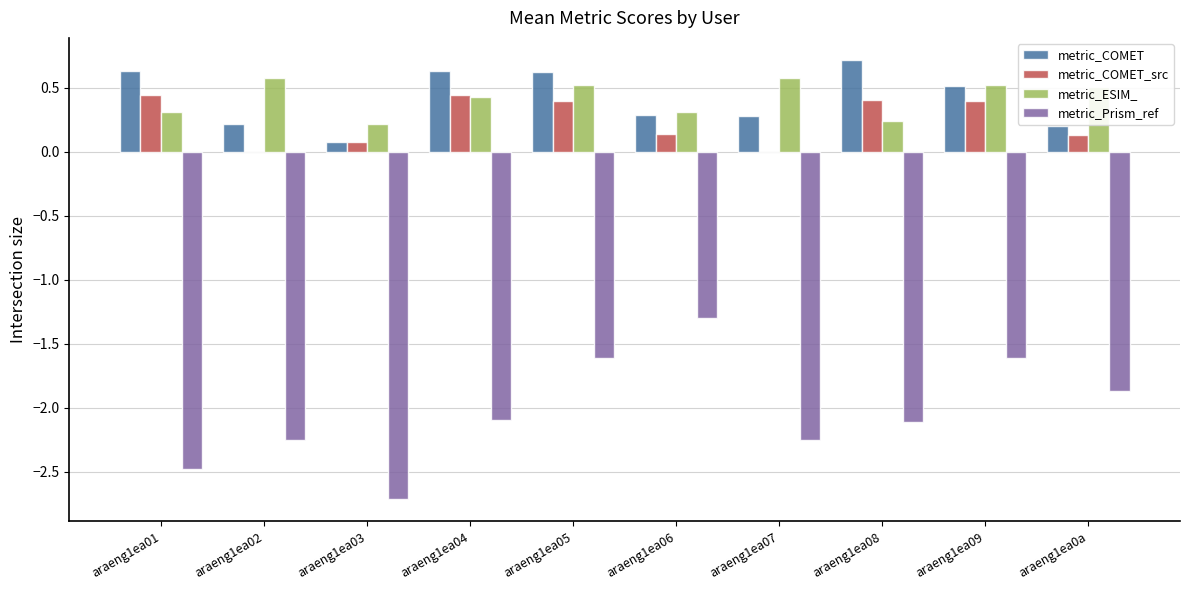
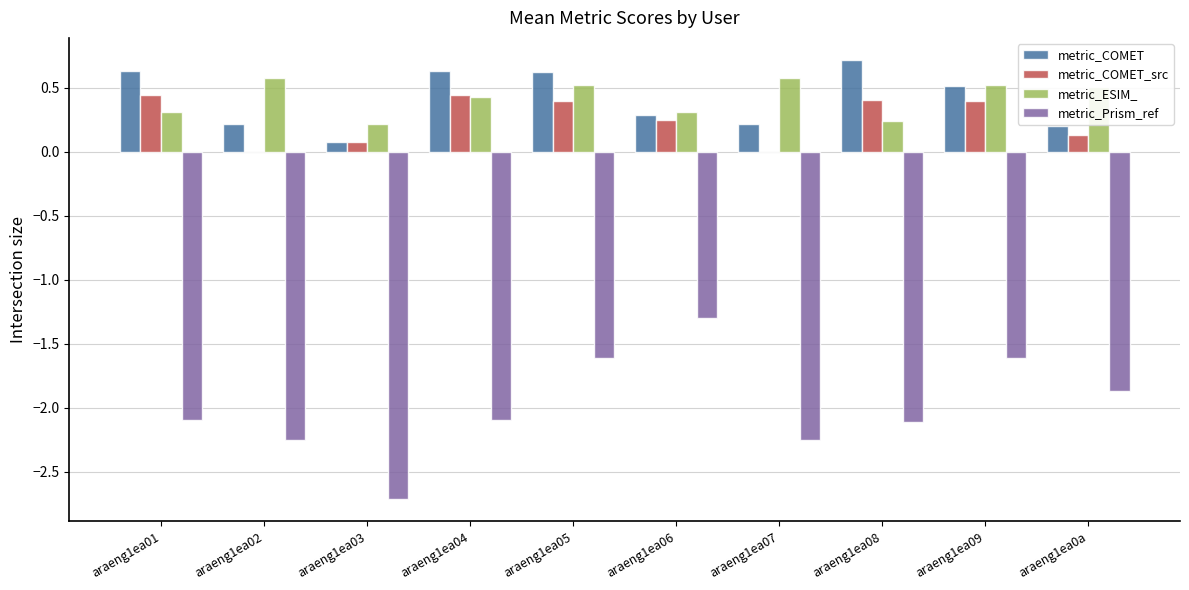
  {
    "metric_COMET": {
      "araeng1ea01": 0.63,
      "araeng1ea02": 0.22,
      "araeng1ea03": 0.07,
      "araeng1ea04": 0.63,
      "araeng1ea05": 0.62,
      "araeng1ea06": 0.29,
-     "araeng1ea07": 0.28,
+     "araeng1ea07": 0.21,
      "araeng1ea08": 0.72,
      "araeng1ea09": 0.51,
      "araeng1ea0a": 0.20
    },
    "metric_COMET_src": {
      "araeng1ea01": 0.44,
      "araeng1ea03": 0.07,
      "araeng1ea04": 0.44,
      "araeng1ea05": 0.39,
-     "araeng1ea06": 0.14,
+     "araeng1ea06": 0.25,
      "araeng1ea08": 0.40,
      "araeng1ea09": 0.39,
      "araeng1ea0a": 0.13
    },
    "metric_ESIM_": {
      "araeng1ea01": 0.31,
      "araeng1ea02": 0.57,
      "araeng1ea03": 0.22,
      "araeng1ea04": 0.43,
      "araeng1ea05": 0.52,
      "araeng1ea06": 0.31,
      "araeng1ea07": 0.57,
      "araeng1ea08": 0.24,
      "araeng1ea09": 0.52
    },
    "metric_Prism_ref": {
-     "araeng1ea01": -2.48,
+     "araeng1ea01": -2.10,
      "araeng1ea02": -2.26,
      "araeng1ea03": -2.72,
      "araeng1ea04": -2.10,
      "araeng1ea05": -1.62,
      "araeng1ea06": -1.30,
      "araeng1ea07": -2.26,
      "araeng1ea08": -2.11,
      "araeng1ea09": -1.62,
      "araeng1ea0a": -1.87
    }
  }
